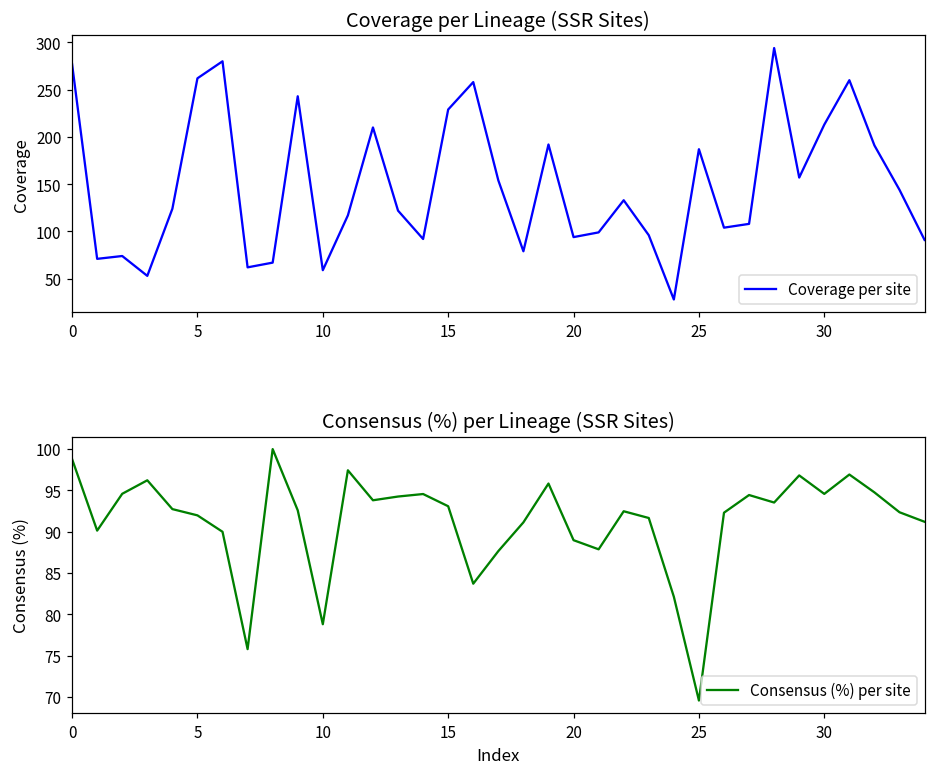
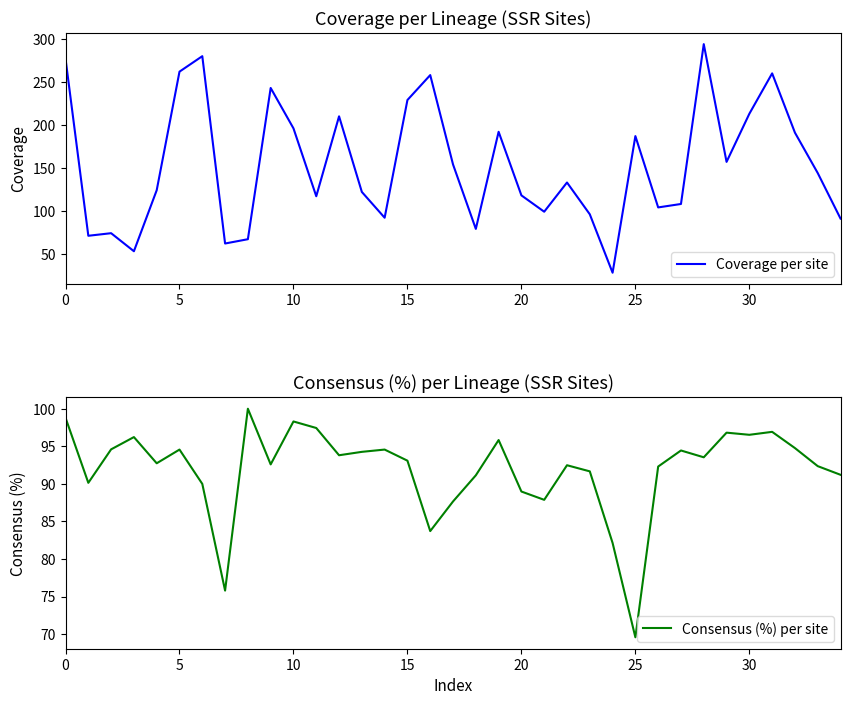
  {
    "Coverage per Lineage (SSR Sites)": {
      "0": 280,
      "5": 260,
-     "10": 60,
+     "10": 200,
      "15": 230,
-     "20": 90,
+     "20": 120,
      "25": 190,
      "30": 210
    },
    "Consensus (%) per Lineage (SSR Sites)": {
      "0": 99,
-     "5": 92,
-     "10": 79,
+     "5": 95,
+     "10": 98,
      "15": 93,
      "20": 89,
      "25": 70,
-     "30": 95
+     "30": 97
    }
  }
